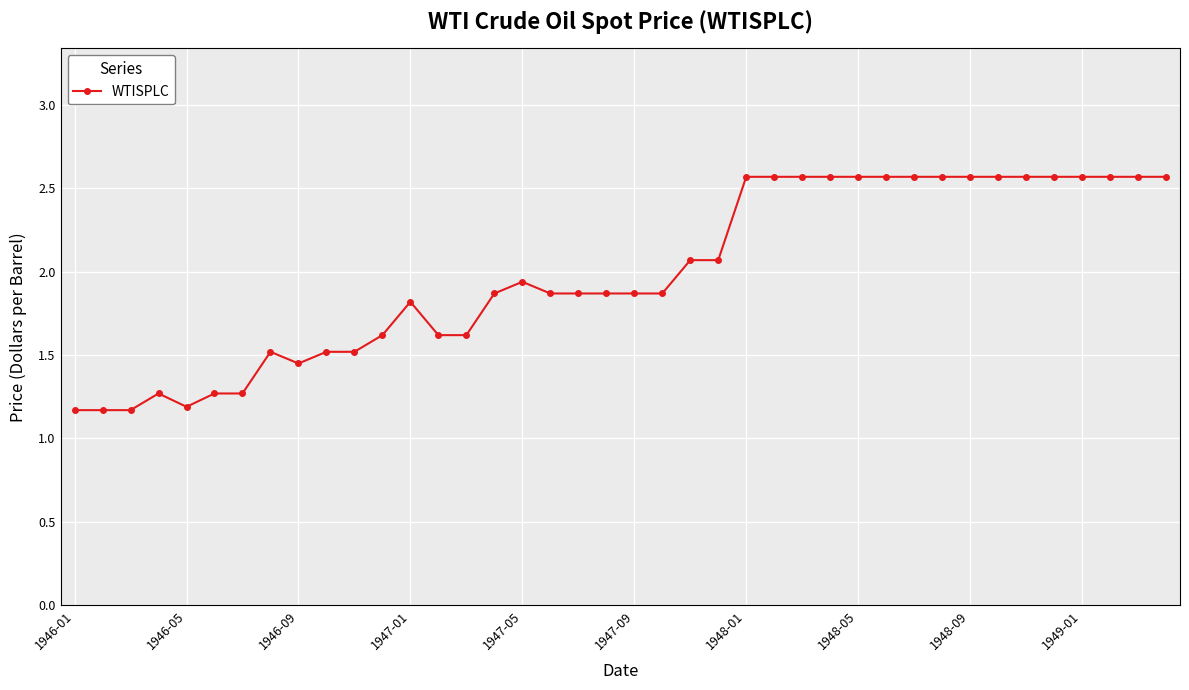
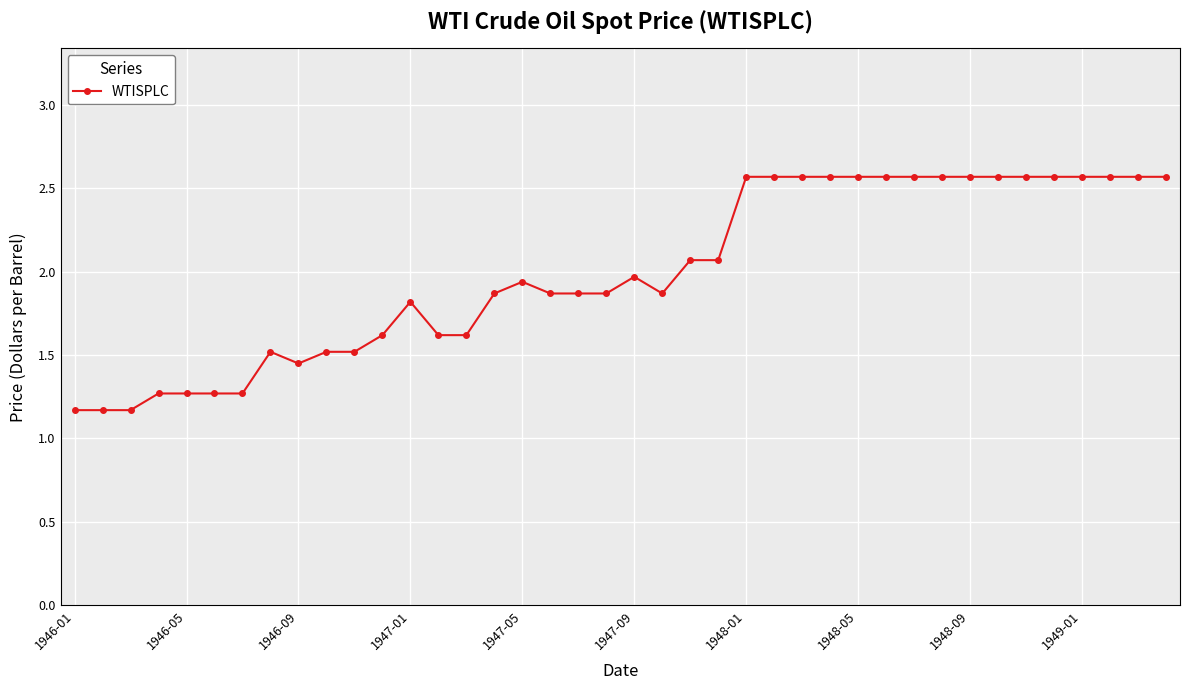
  {
    "1946-01": 1.17,
-   "1946-05": 1.19,
+   "1946-05": 1.27,
    "1946-09": 1.45,
    "1947-01": 1.82,
    "1947-05": 1.94,
-   "1947-09": 1.87,
+   "1947-09": 1.97,
    "1948-01": 2.57,
    "1948-05": 2.57,
    "1948-09": 2.57,
    "1949-01": 2.57
  }
